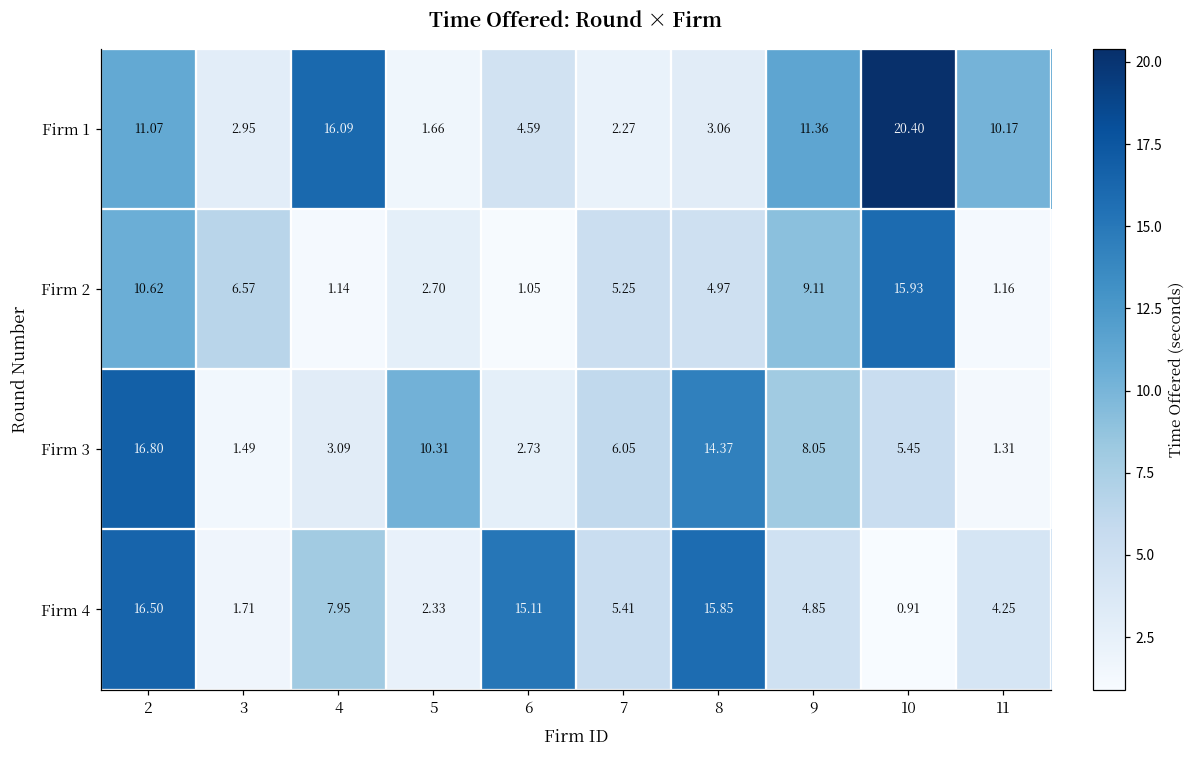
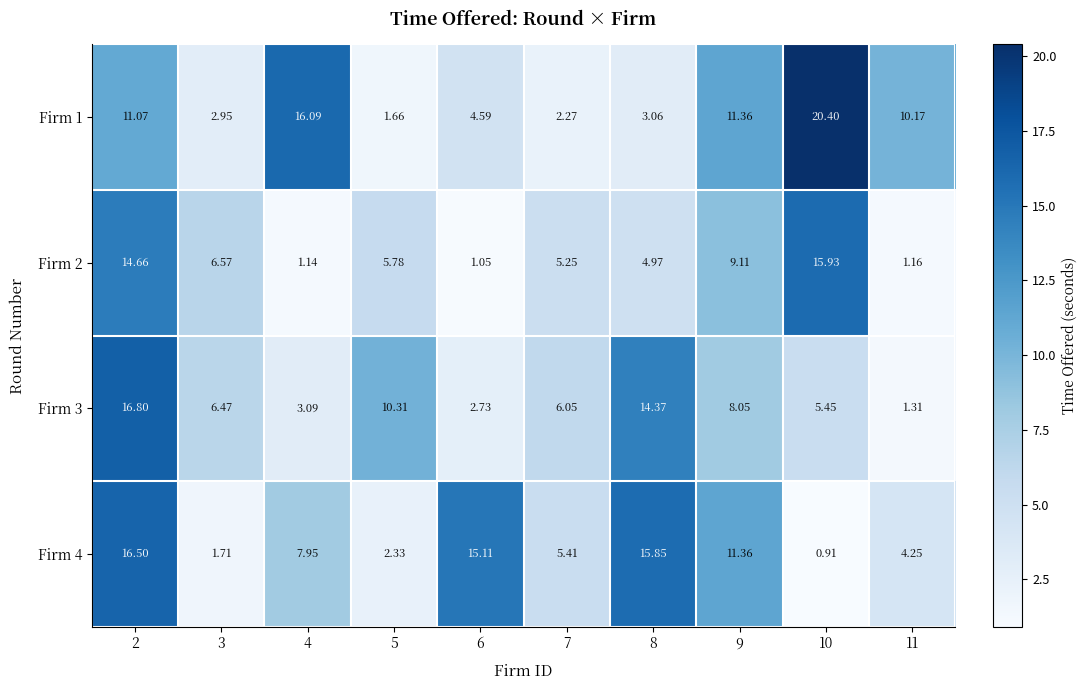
  {
    "Firm 1": {
      "2": 11.07,
      "3": 2.95,
      "4": 16.09,
      "5": 1.66,
      "6": 4.59,
      "7": 2.27,
      "8": 3.06,
      "9": 11.36,
      "10": 20.40,
      "11": 10.17
    },
    "Firm 2": {
-     "2": 10.62,
+     "2": 14.66,
      "3": 6.57,
      "4": 1.14,
-     "5": 2.70,
+     "5": 5.78,
      "6": 1.05,
      "7": 5.25,
      "8": 4.97,
      "9": 9.11,
      "10": 15.93,
      "11": 1.16
    },
    "Firm 3": {
      "2": 16.80,
-     "3": 1.49,
+     "3": 6.47,
      "4": 3.09,
      "5": 10.31,
      "6": 2.73,
      "7": 6.05,
      "8": 14.37,
      "9": 8.05,
      "10": 5.45,
      "11": 1.31
    },
    "Firm 4": {
      "2": 16.50,
      "3": 1.71,
      "4": 7.95,
      "5": 2.33,
      "6": 15.11,
      "7": 5.41,
      "8": 15.85,
-     "9": 4.85,
+     "9": 11.36,
      "10": 0.91,
      "11": 4.25
    }
  }
